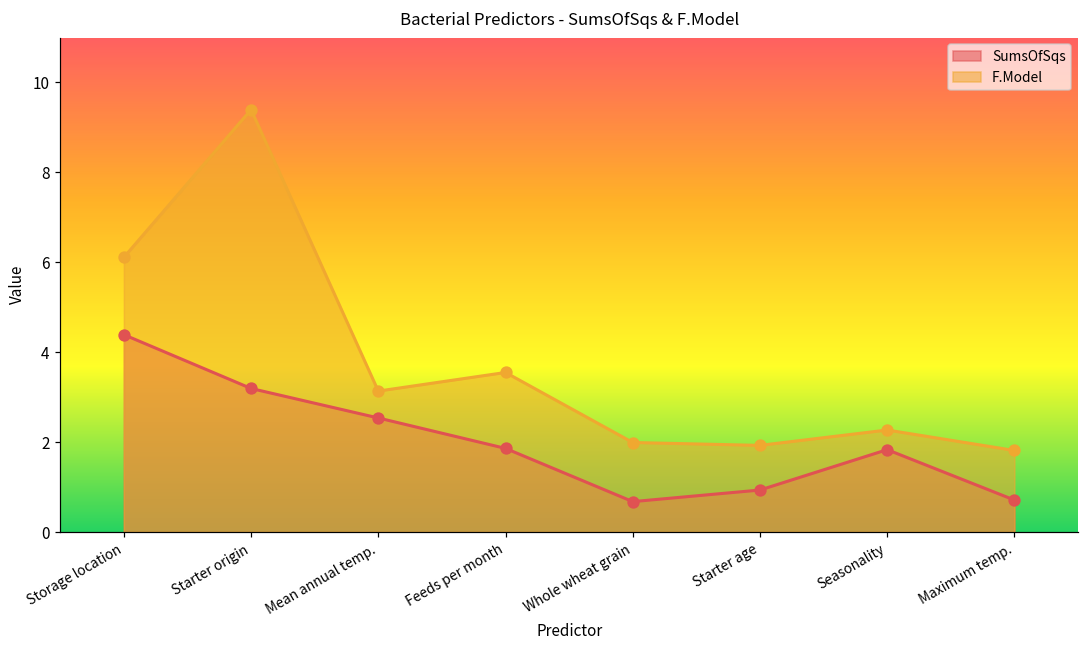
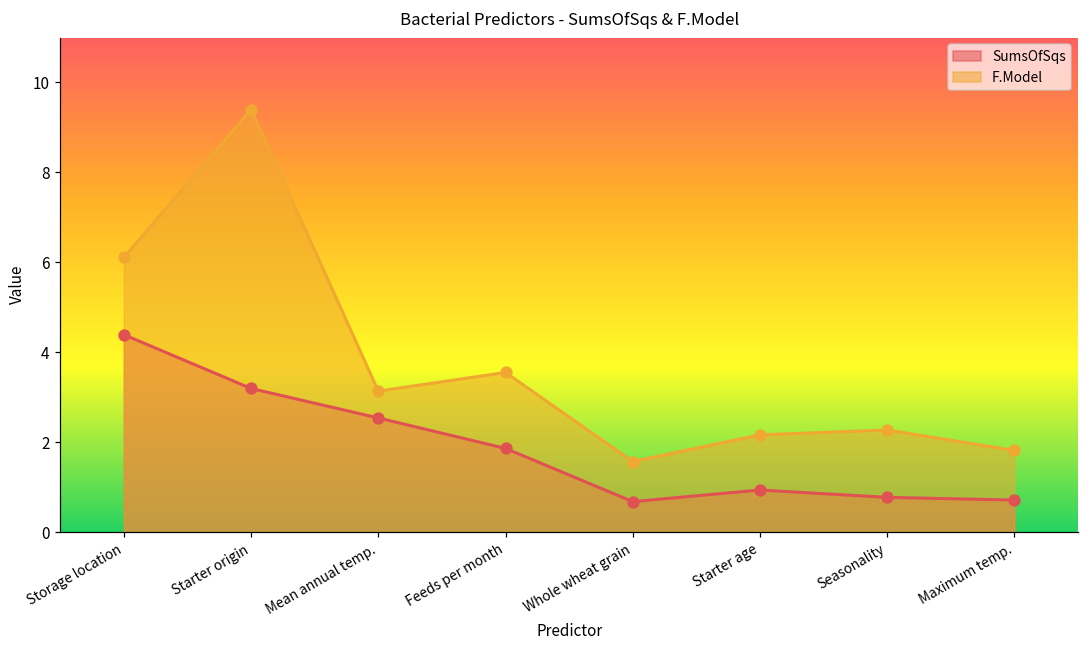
  {
    "SumsOfSqs": {
      "Storage location": 4.4,
      "Starter origin": 3.2,
      "Mean annual temp.": 2.5,
      "Feeds per month": 1.9,
      "Whole wheat grain": 0.7,
      "Starter age": 0.9,
-     "Seasonality": 1.8,
+     "Seasonality": 0.8,
      "Maximum temp.": 0.7
    },
    "F.Model": {
      "Storage location": 6.1,
      "Starter origin": 9.4,
      "Mean annual temp.": 3.1,
      "Feeds per month": 3.5,
-     "Whole wheat grain": 2.0,
-     "Starter age": 1.9,
+     "Whole wheat grain": 1.6,
+     "Starter age": 2.2,
      "Seasonality": 2.3,
      "Maximum temp.": 1.8
    }
  }
